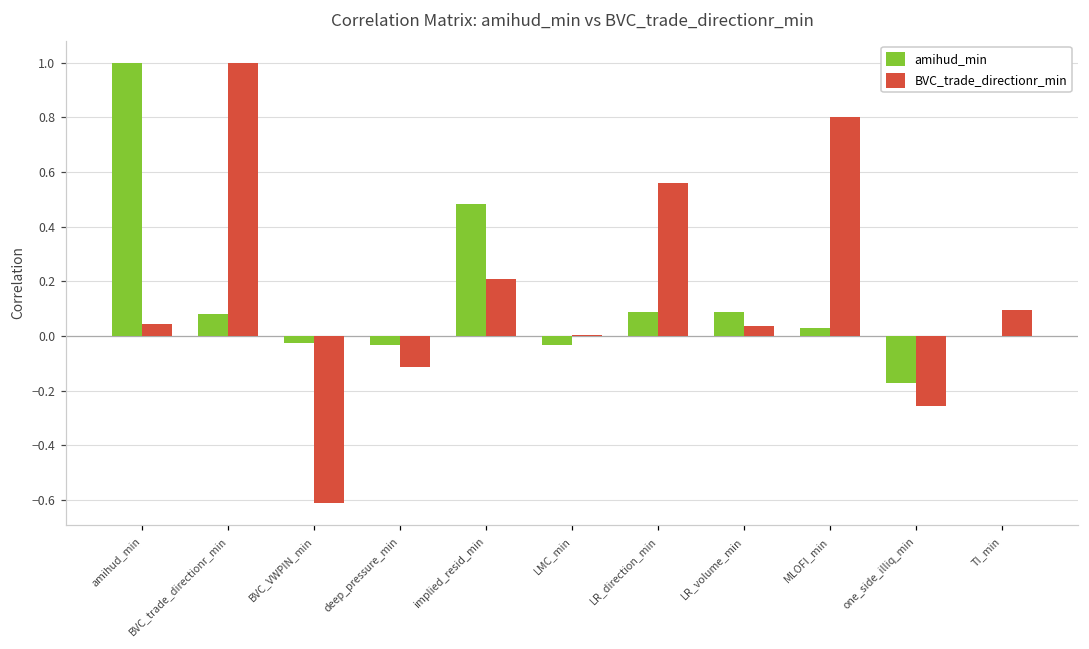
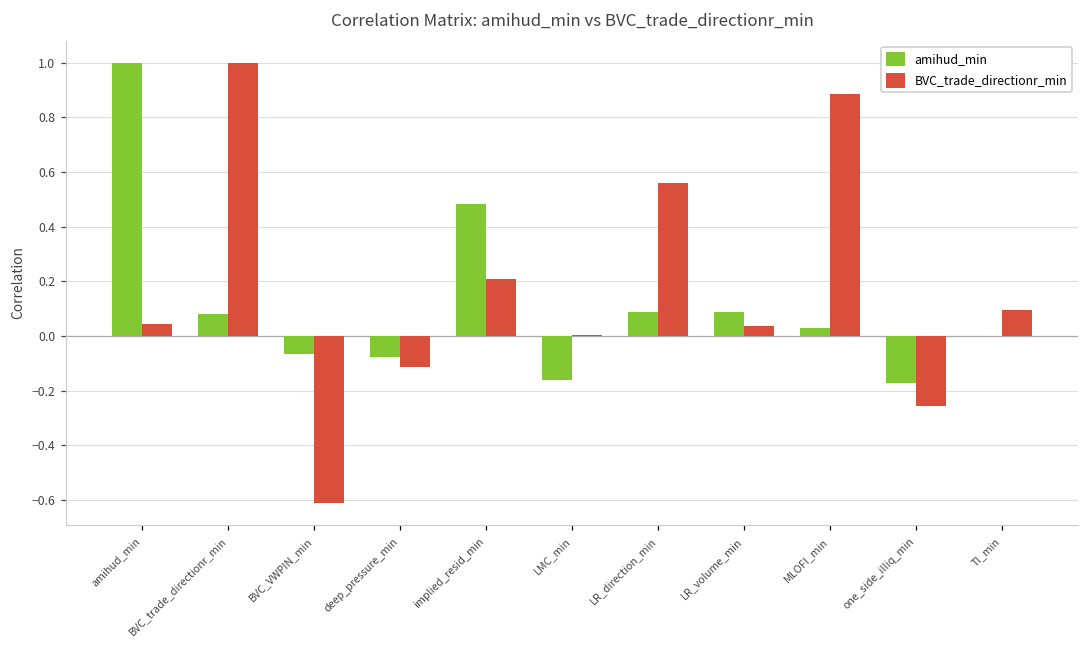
  {
    "amihud_min": {
      "amihud_min": 1.00,
      "BVC_trade_directionr_min": 0.08,
-     "BVC_VWPIN_min": -0.02,
-     "deep_pressure_min": -0.03,
+     "BVC_VWPIN_min": -0.07,
+     "deep_pressure_min": -0.08,
      "implied_resid_min": 0.48,
-     "LMC_min": -0.03,
+     "LMC_min": -0.16,
      "LR_direction_min": 0.09,
      "LR_volume_min": 0.09,
      "MLOFI_min": 0.03,
      "one_side_illiq_min": -0.17
    },
    "BVC_trade_directionr_min": {
      "amihud_min": 0.04,
      "BVC_trade_directionr_min": 1.00,
      "BVC_VWPIN_min": -0.61,
      "deep_pressure_min": -0.12,
      "implied_resid_min": 0.21,
      "LR_direction_min": 0.56,
      "LR_volume_min": 0.04,
-     "MLOFI_min": 0.80,
+     "MLOFI_min": 0.89,
      "one_side_illiq_min": -0.26,
      "TI_min": 0.10
    }
  }
